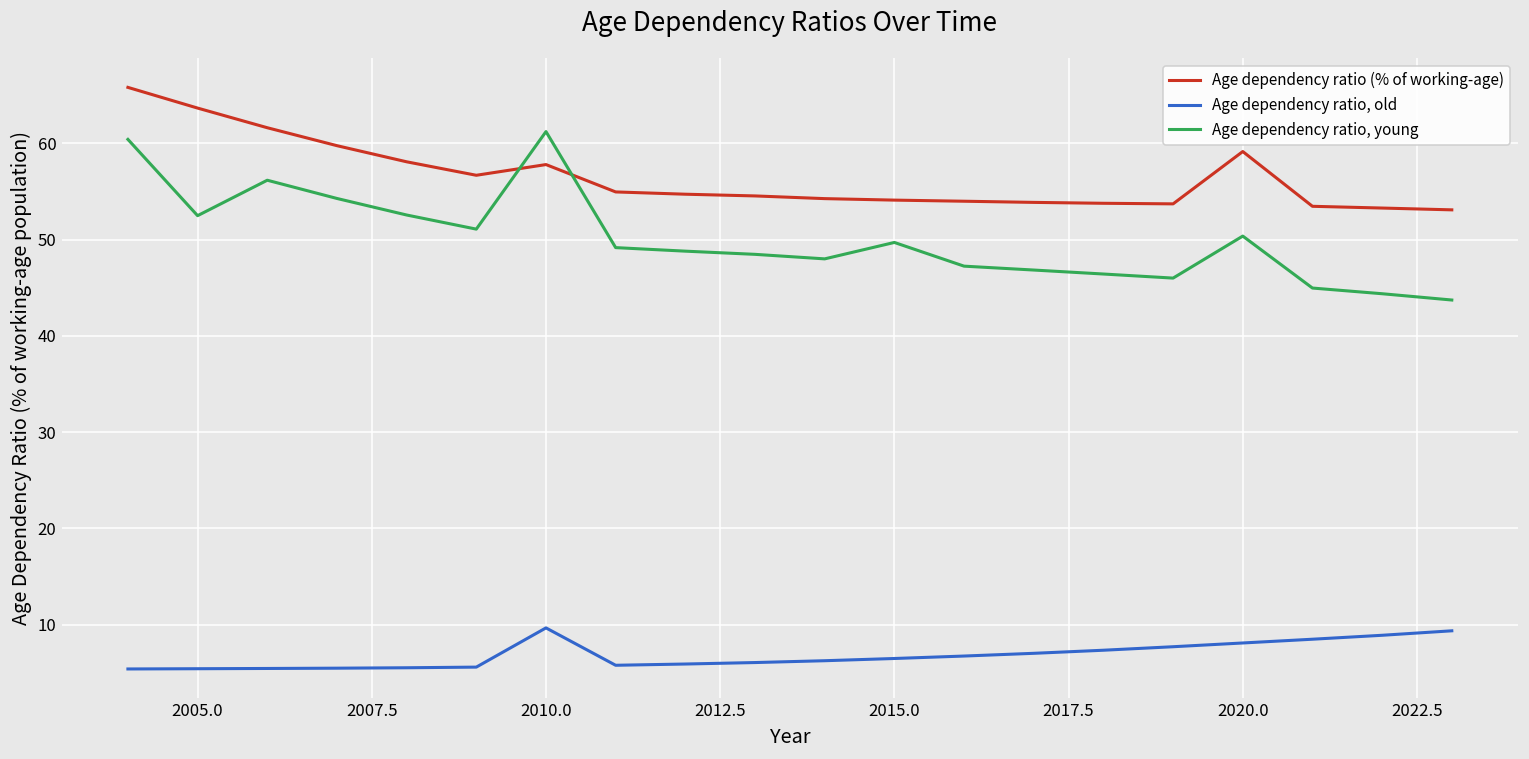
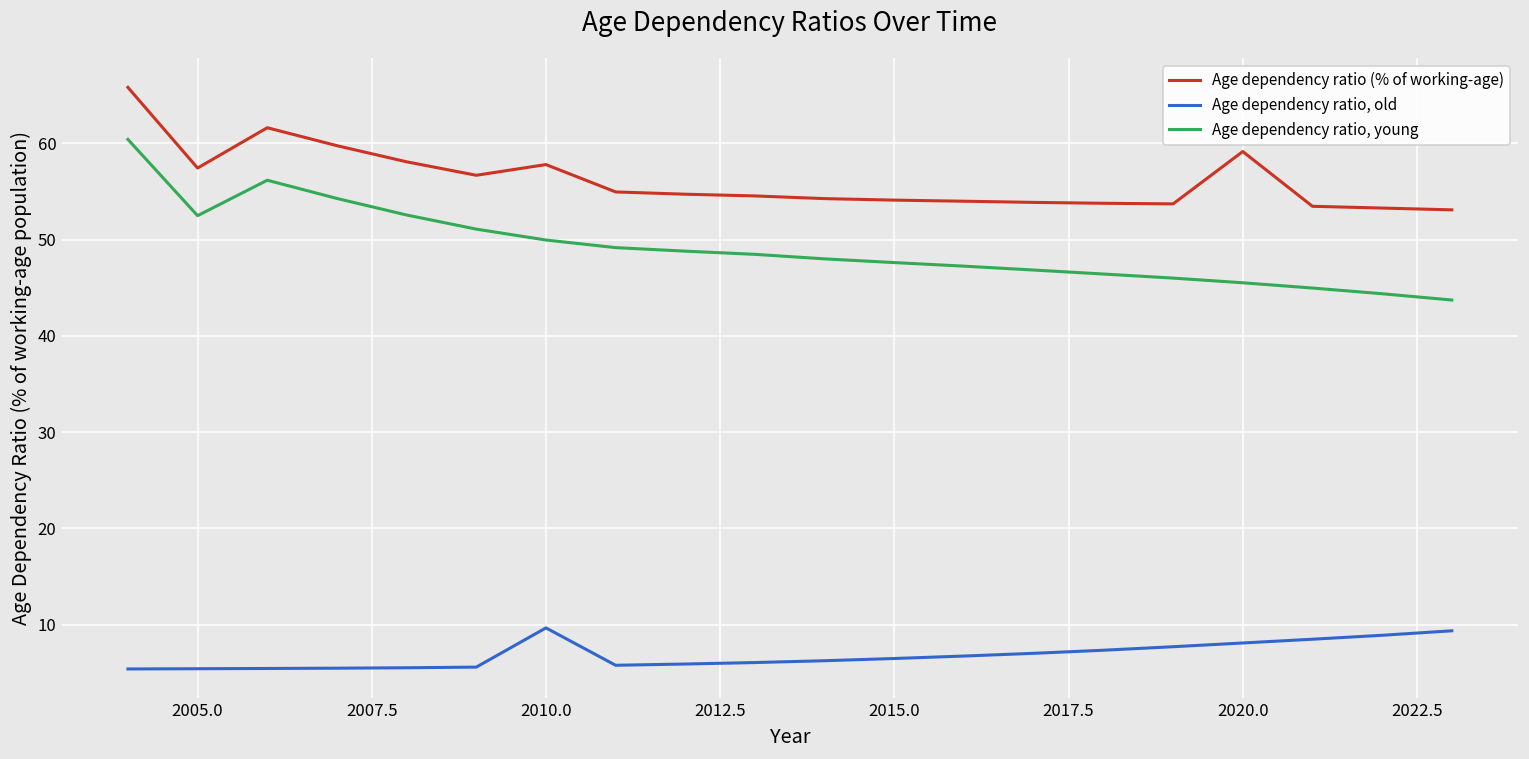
  {
    "Age dependency ratio (% of working-age)": {
-     "2005.0": 64,
+     "2005.0": 57,
      "2010.0": 58,
      "2015.0": 54,
      "2020.0": 59
    },
    "Age dependency ratio, old": {
      "2005.0": 5,
      "2010.0": 10,
      "2015.0": 6,
      "2020.0": 8
    },
    "Age dependency ratio, young": {
      "2005.0": 52,
-     "2010.0": 61,
-     "2015.0": 50,
-     "2020.0": 50
+     "2010.0": 50,
+     "2015.0": 48,
+     "2020.0": 46
    }
  }
